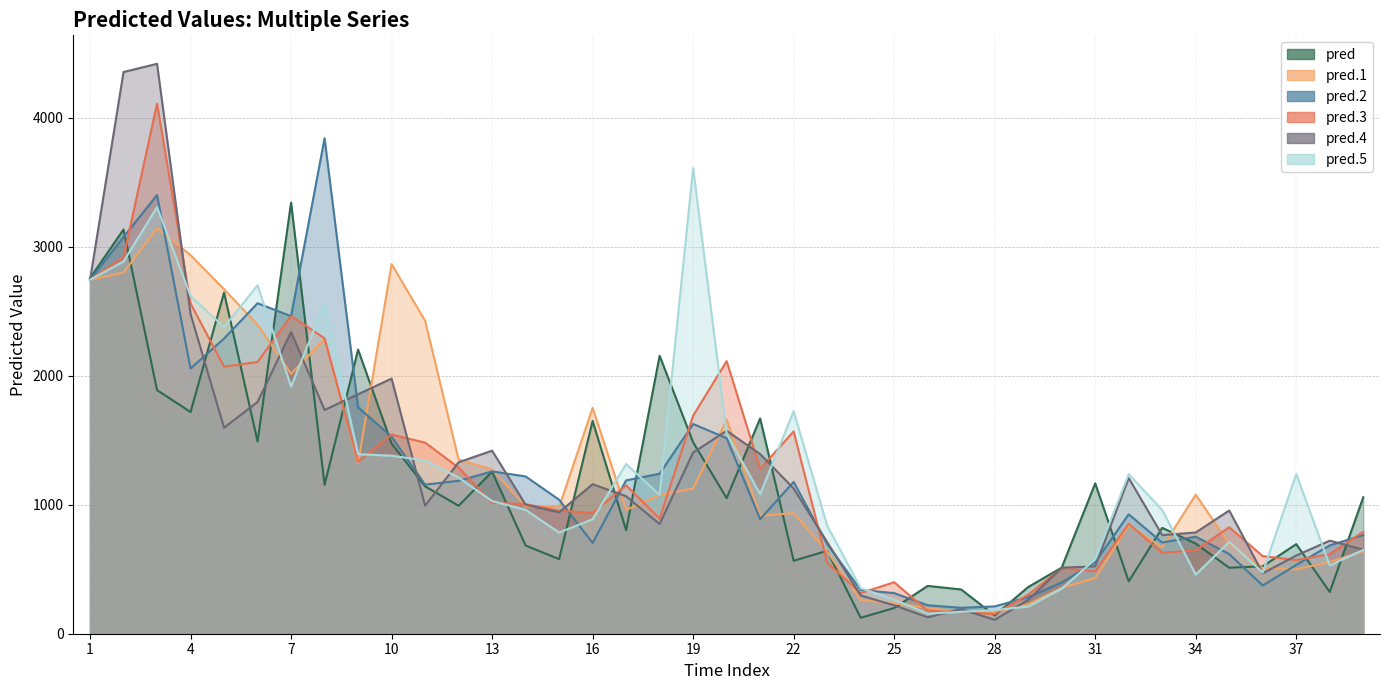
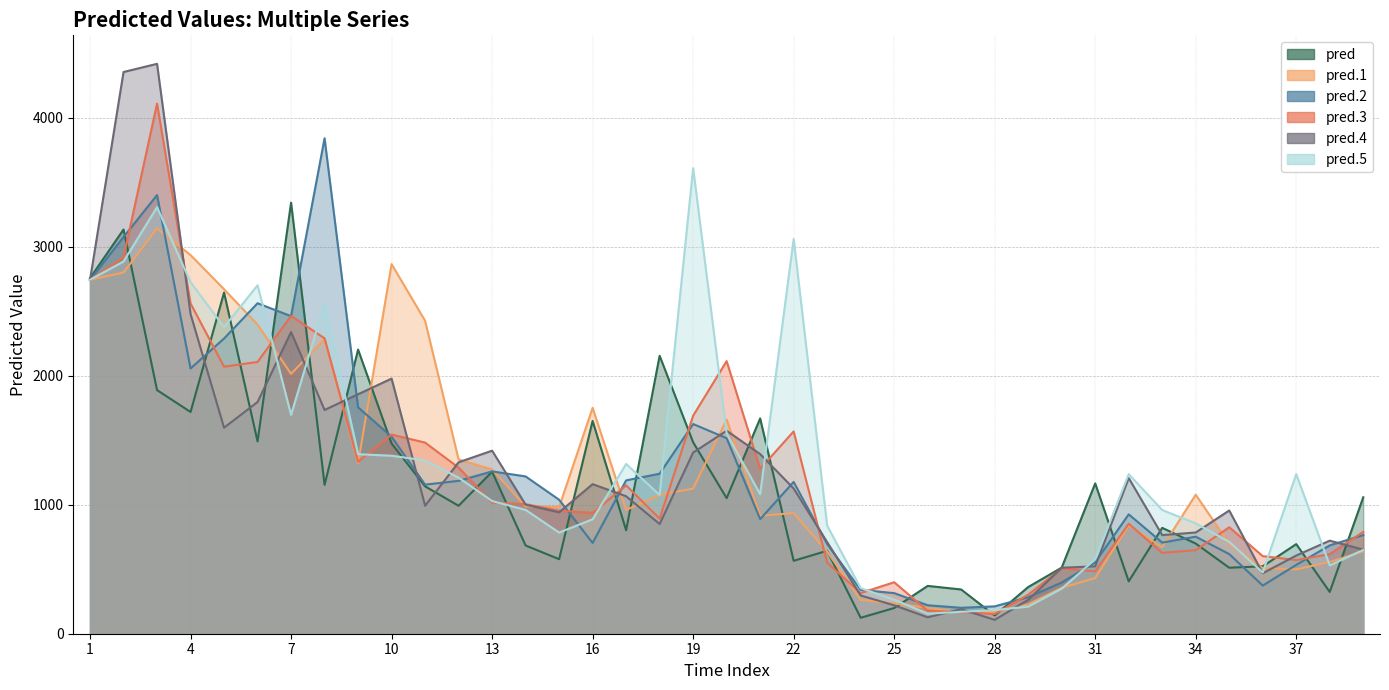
  {
    "pred.5": {
-     "4": 2620,
-     "7": 1920,
+     "4": 2730,
+     "7": 1700,
      "10": 1380,
      "16": 890,
      "19": 3610,
-     "22": 1720,
+     "22": 3060,
      "25": 260,
      "31": 580,
-     "34": 460,
+     "34": 860,
      "37": 1240
    }
  }
